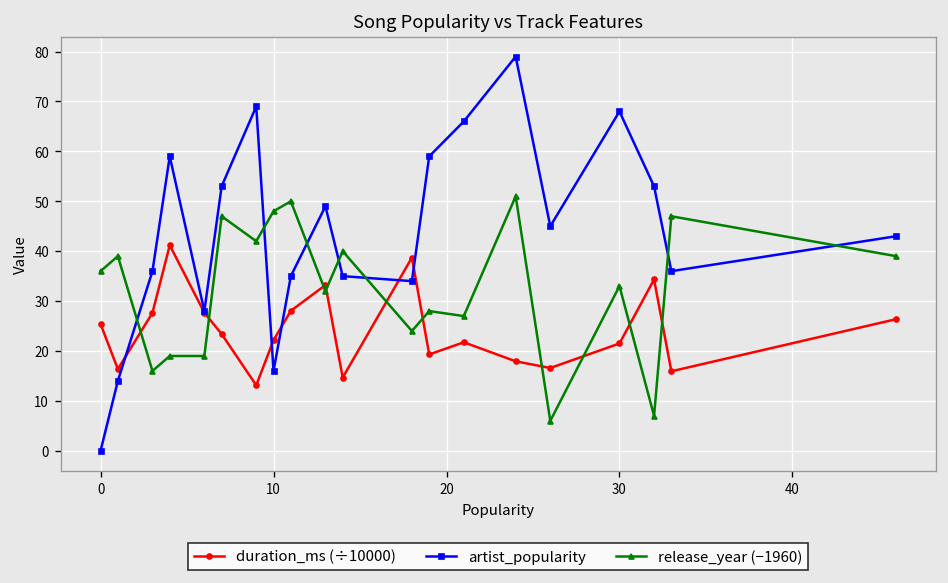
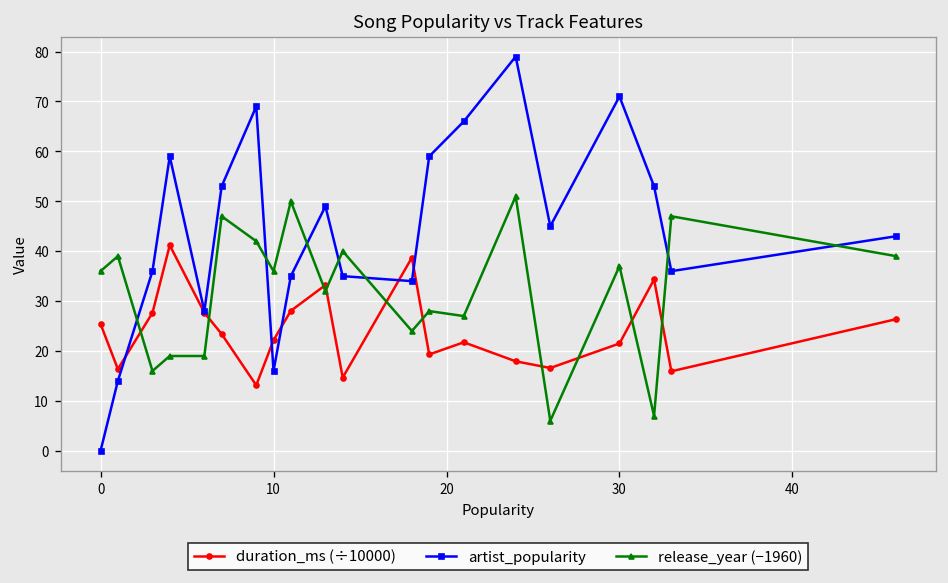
  {
    "duration_ms (÷10000)": {
      "0": 25,
      "10": 22,
      "30": 22
    },
    "artist_popularity": {
      "0": 0,
      "10": 16,
-     "30": 68
+     "30": 71
    },
    "release_year (−1960)": {
      "0": 36,
-     "10": 48,
-     "30": 33
+     "10": 36,
+     "30": 37
    }
  }
